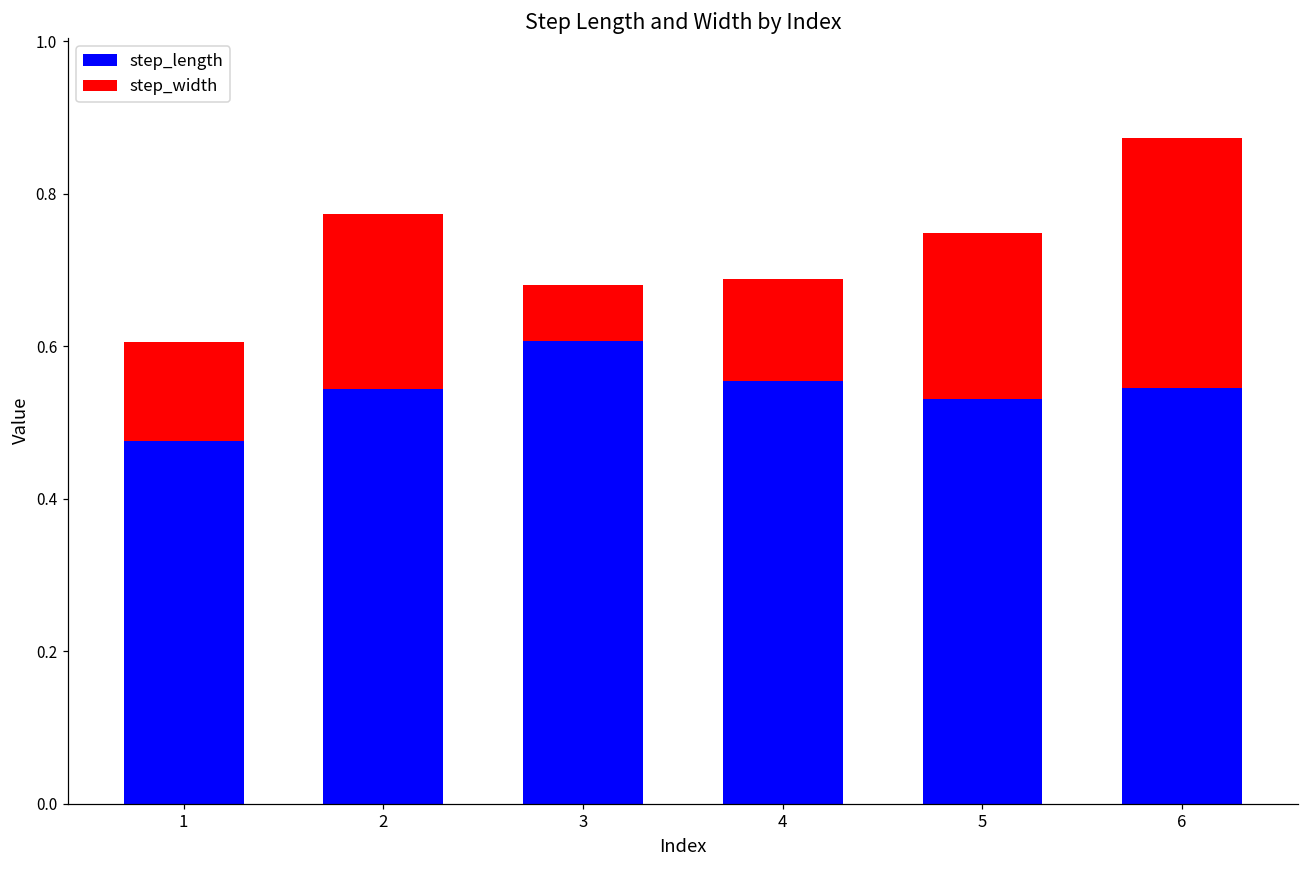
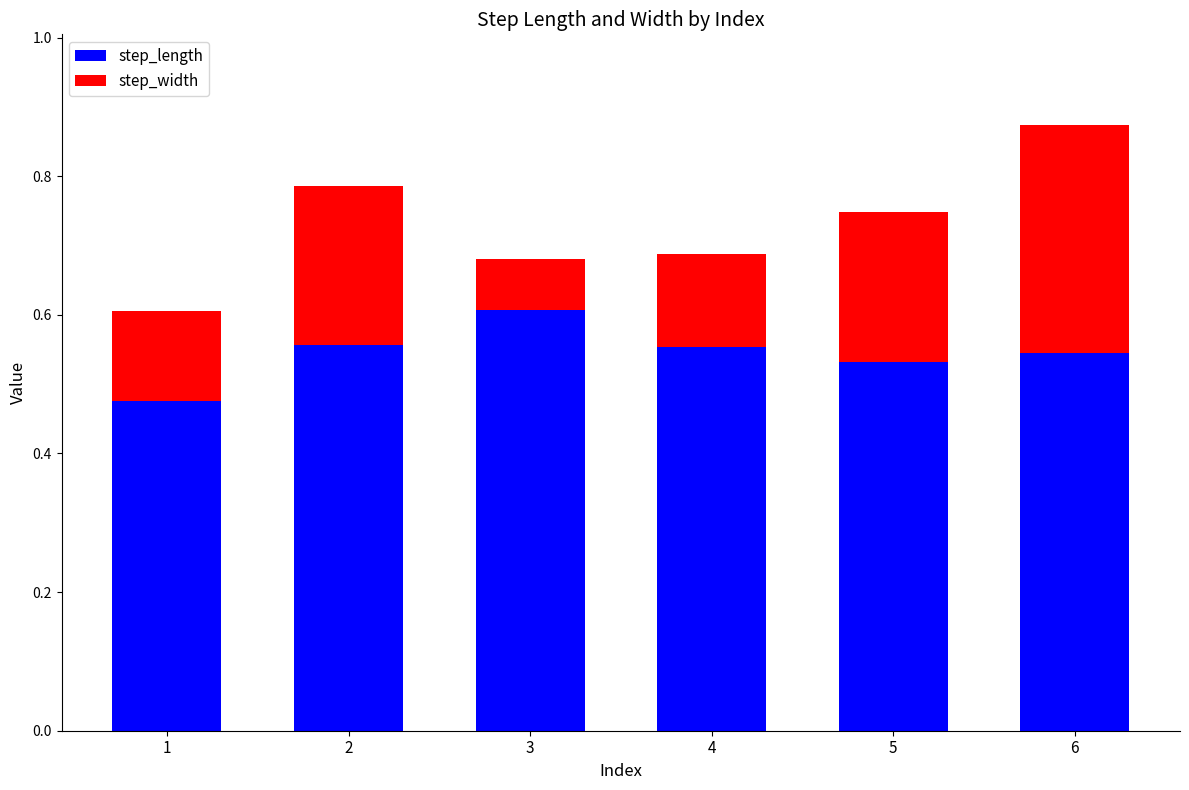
  {
    "step_length": {
      "1": 0.48,
-     "2": 0.54,
+     "2": 0.56,
      "3": 0.61,
      "4": 0.55,
      "5": 0.53,
      "6": 0.55
    },
    "step_width": {
      "1": 0.13,
      "2": 0.23,
      "3": 0.07,
      "4": 0.13,
      "5": 0.22,
      "6": 0.33
    }
  }
